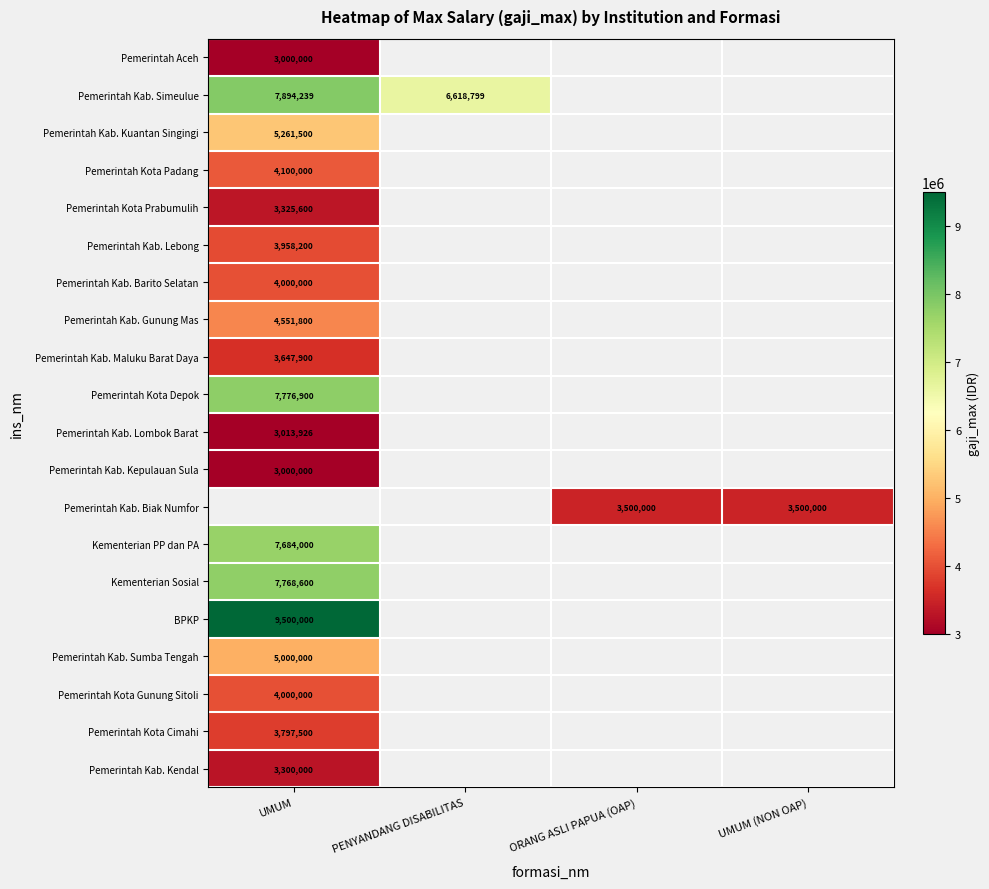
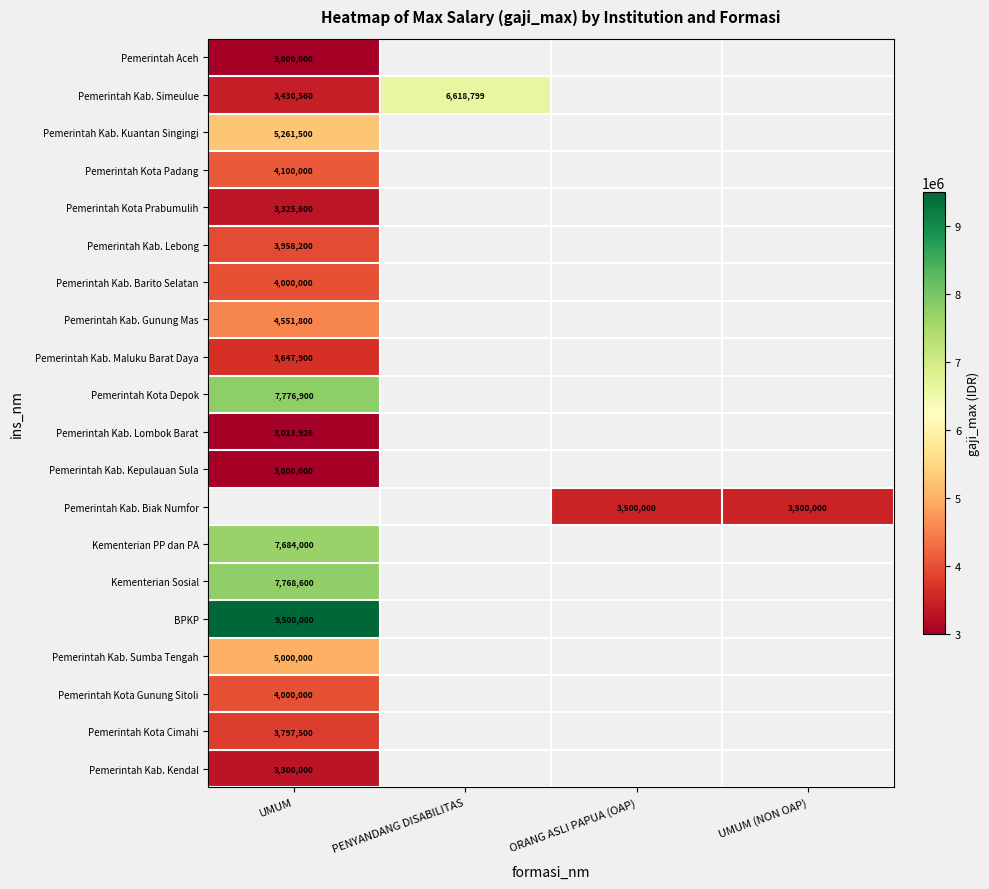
  {
    "Pemerintah Aceh": {
      "UMUM": "3,000,000"
    },
    "Pemerintah Kab. Simeulue": {
-     "UMUM": "7,894,239",
+     "UMUM": "3,430,560",
      "PENYANDANG DISABILITAS": "6,618,799"
    },
    "Pemerintah Kab. Kuantan Singingi": {
      "UMUM": "5,261,500"
    },
    "Pemerintah Kota Padang": {
      "UMUM": "4,100,000"
    },
    "Pemerintah Kota Prabumulih": {
      "UMUM": "3,325,600"
    },
    "Pemerintah Kab. Lebong": {
      "UMUM": "3,958,200"
    },
    "Pemerintah Kab. Barito Selatan": {
      "UMUM": "4,000,000"
    },
    "Pemerintah Kab. Gunung Mas": {
      "UMUM": "4,551,800"
    },
    "Pemerintah Kab. Maluku Barat Daya": {
      "UMUM": "3,647,900"
    },
    "Pemerintah Kota Depok": {
      "UMUM": "7,776,900"
    },
    "Pemerintah Kab. Lombok Barat": {
      "UMUM": "3,013,926"
    },
    "Pemerintah Kab. Kepulauan Sula": {
      "UMUM": "3,000,000"
    },
    "Pemerintah Kab. Biak Numfor": {
      "ORANG ASLI PAPUA (OAP)": "3,500,000",
      "UMUM (NON OAP)": "3,500,000"
    },
    "Kementerian PP dan PA": {
      "UMUM": "7,684,000"
    },
    "Kementerian Sosial": {
      "UMUM": "7,768,600"
    },
    "BPKP": {
      "UMUM": "9,500,000"
    },
    "Pemerintah Kab. Sumba Tengah": {
      "UMUM": "5,000,000"
    },
    "Pemerintah Kota Gunung Sitoli": {
      "UMUM": "4,000,000"
    },
    "Pemerintah Kota Cimahi": {
      "UMUM": "3,797,500"
    },
    "Pemerintah Kab. Kendal": {
      "UMUM": "3,300,000"
    }
  }
